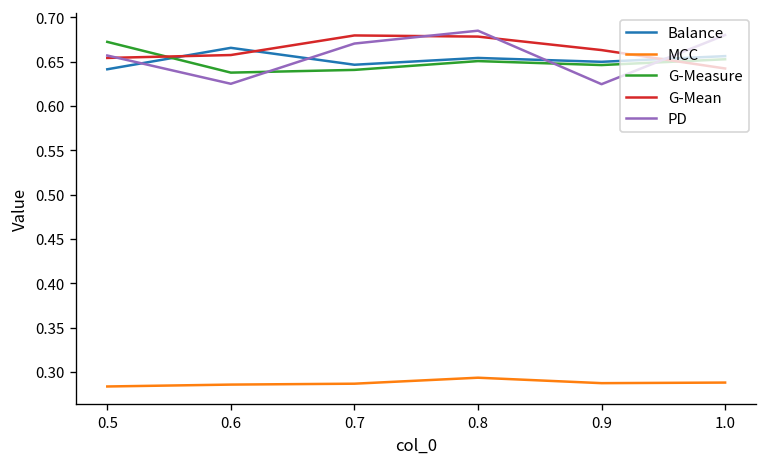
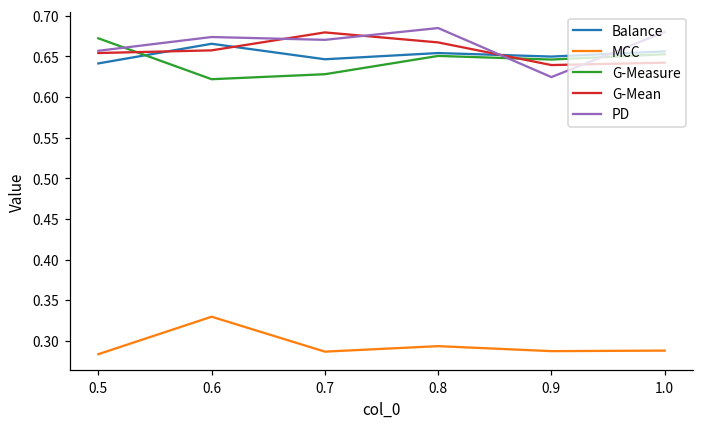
  {
    "Balance": {
      "0.5": 0.64,
      "0.6": 0.67,
      "0.7": 0.65,
      "0.8": 0.65,
      "0.9": 0.65
    },
    "MCC": {
      "0.5": 0.28,
-     "0.6": 0.29,
+     "0.6": 0.33,
      "0.7": 0.29,
      "0.8": 0.29,
      "0.9": 0.29,
      "1.0": 0.29
    },
    "G-Measure": {
      "0.5": 0.67,
-     "0.6": 0.64,
-     "0.7": 0.64,
+     "0.6": 0.62,
+     "0.7": 0.63,
      "0.8": 0.65,
      "0.9": 0.65
    },
    "G-Mean": {
      "0.6": 0.66,
      "0.7": 0.68,
-     "0.8": 0.68,
-     "0.9": 0.66
+     "0.8": 0.67,
+     "0.9": 0.64
    },
    "PD": {
-     "0.6": 0.62,
+     "0.6": 0.67,
      "0.7": 0.67,
      "0.8": 0.68,
      "0.9": 0.62
    }
  }
